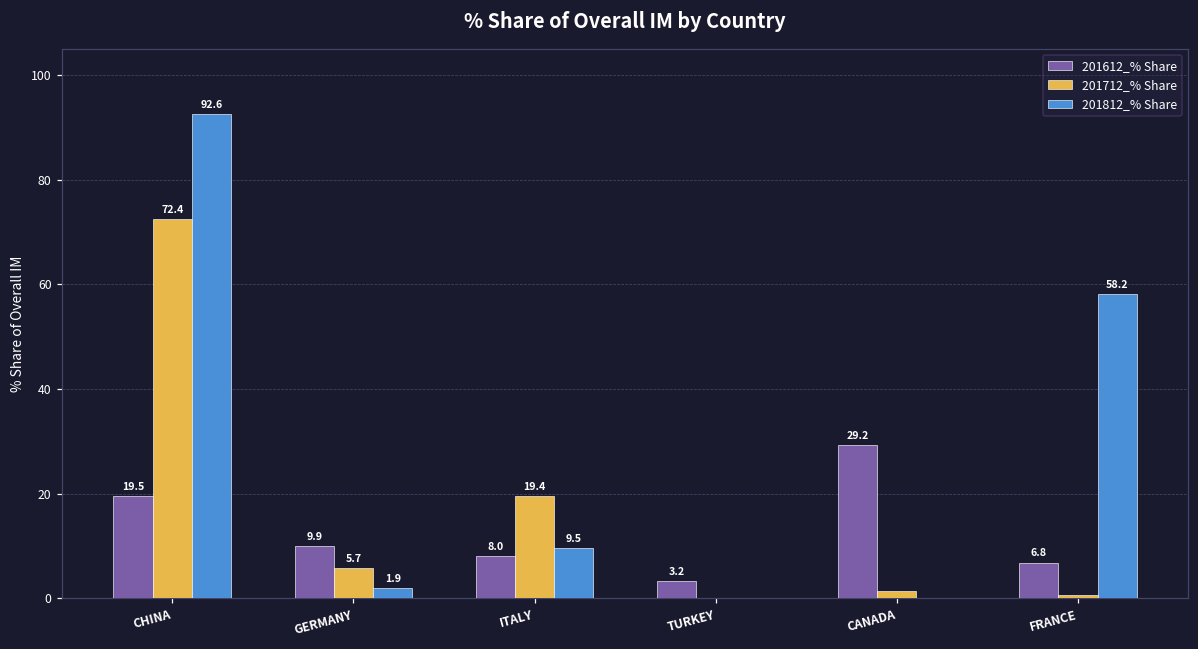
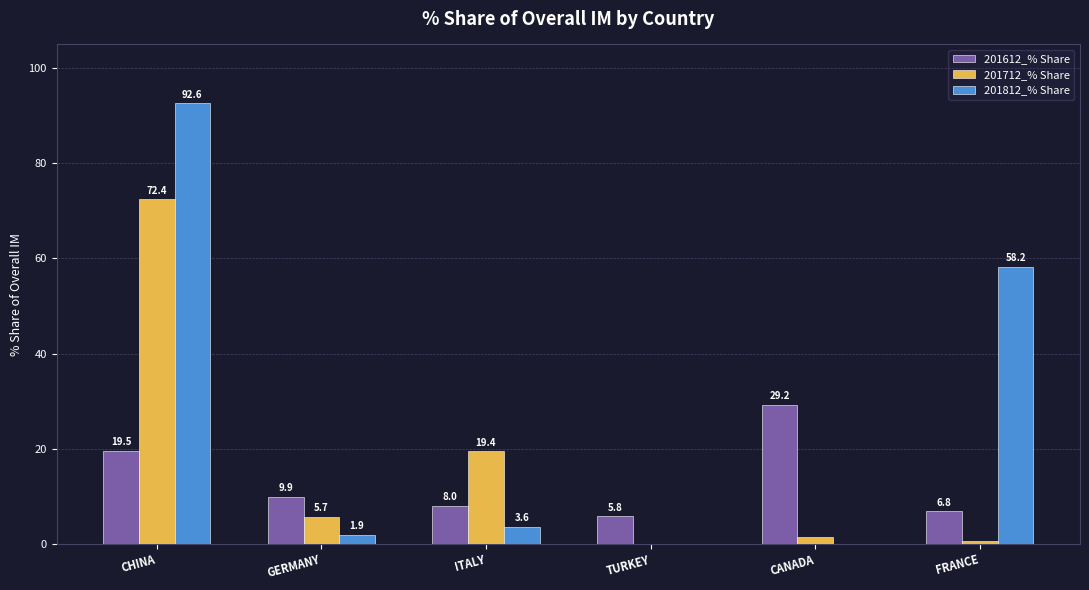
  {
    "201612_% Share": {
      "CHINA": 19.5,
      "GERMANY": 9.9,
      "ITALY": 8.0,
-     "TURKEY": 3.2,
+     "TURKEY": 5.8,
      "CANADA": 29.2,
      "FRANCE": 6.8
    },
    "201712_% Share": {
      "CHINA": 72.4,
      "GERMANY": 5.7,
      "ITALY": 19.4
    },
    "201812_% Share": {
      "CHINA": 92.6,
      "GERMANY": 1.9,
-     "ITALY": 9.5,
+     "ITALY": 3.6,
      "FRANCE": 58.2
    }
  }
